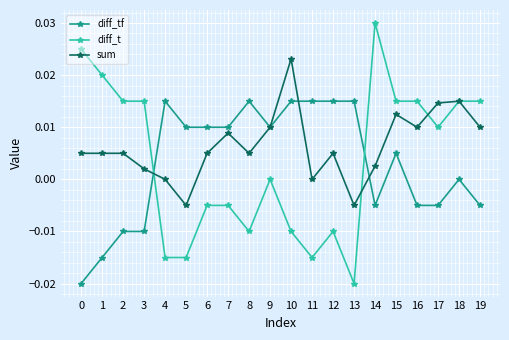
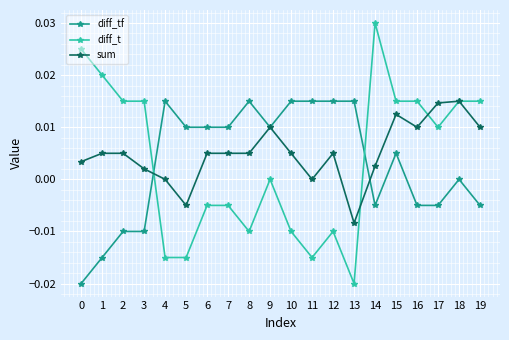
  {
    "sum": {
-     "0": 0.005,
+     "0": 0.003,
      "1": 0.005,
      "2": 0.005,
      "3": 0.002,
      "4": 0.000,
      "5": -0.005,
      "6": 0.005,
-     "7": 0.009,
+     "7": 0.005,
      "8": 0.005,
-     "10": 0.023,
+     "10": 0.005,
      "11": 0.000,
      "12": 0.005,
-     "13": -0.005,
+     "13": -0.008,
      "14": 0.003,
      "15": 0.012,
      "16": 0.010,
      "17": 0.015,
      "19": 0.010
    }
  }
